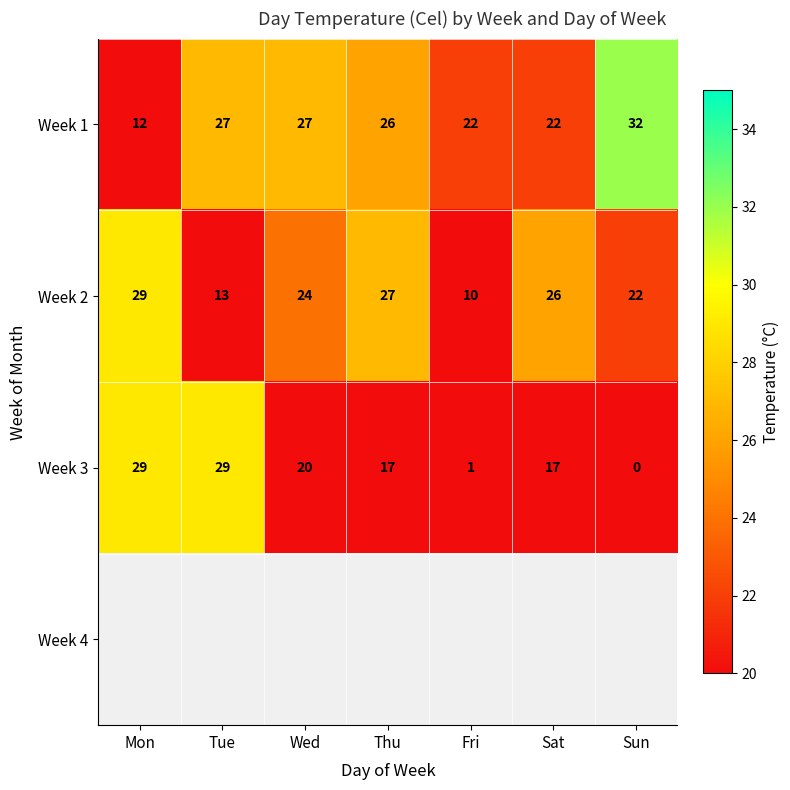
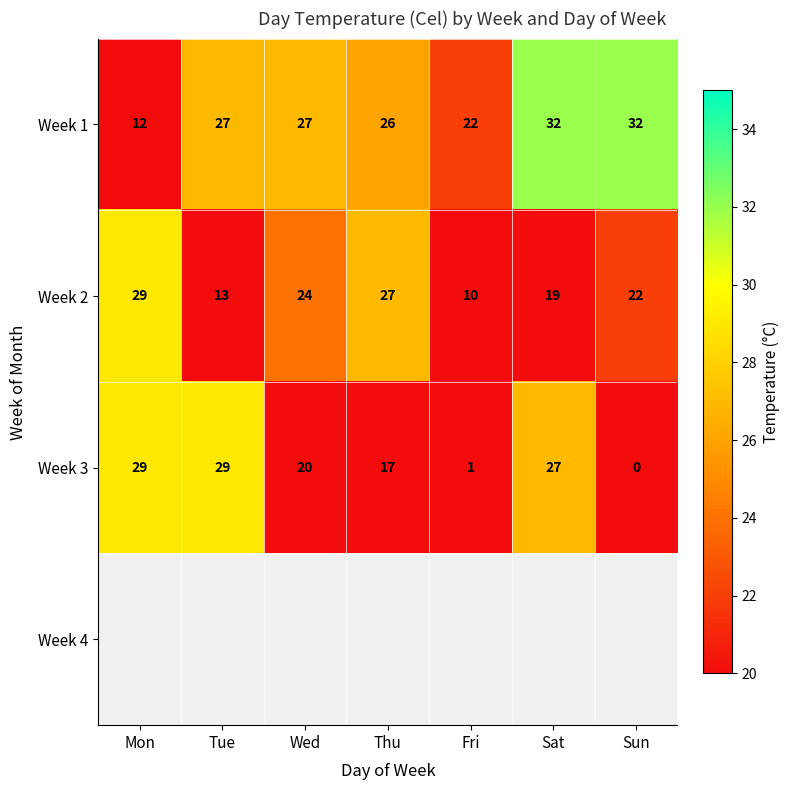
  {
    "Week 1": {
      "Mon": 12,
      "Tue": 27,
      "Wed": 27,
      "Thu": 26,
      "Fri": 22,
-     "Sat": 22,
+     "Sat": 32,
      "Sun": 32
    },
    "Week 2": {
      "Mon": 29,
      "Tue": 13,
      "Wed": 24,
      "Thu": 27,
      "Fri": 10,
-     "Sat": 26,
+     "Sat": 19,
      "Sun": 22
    },
    "Week 3": {
      "Mon": 29,
      "Tue": 29,
      "Wed": 20,
      "Thu": 17,
      "Fri": 1,
-     "Sat": 17,
+     "Sat": 27,
      "Sun": 0
    }
  }
